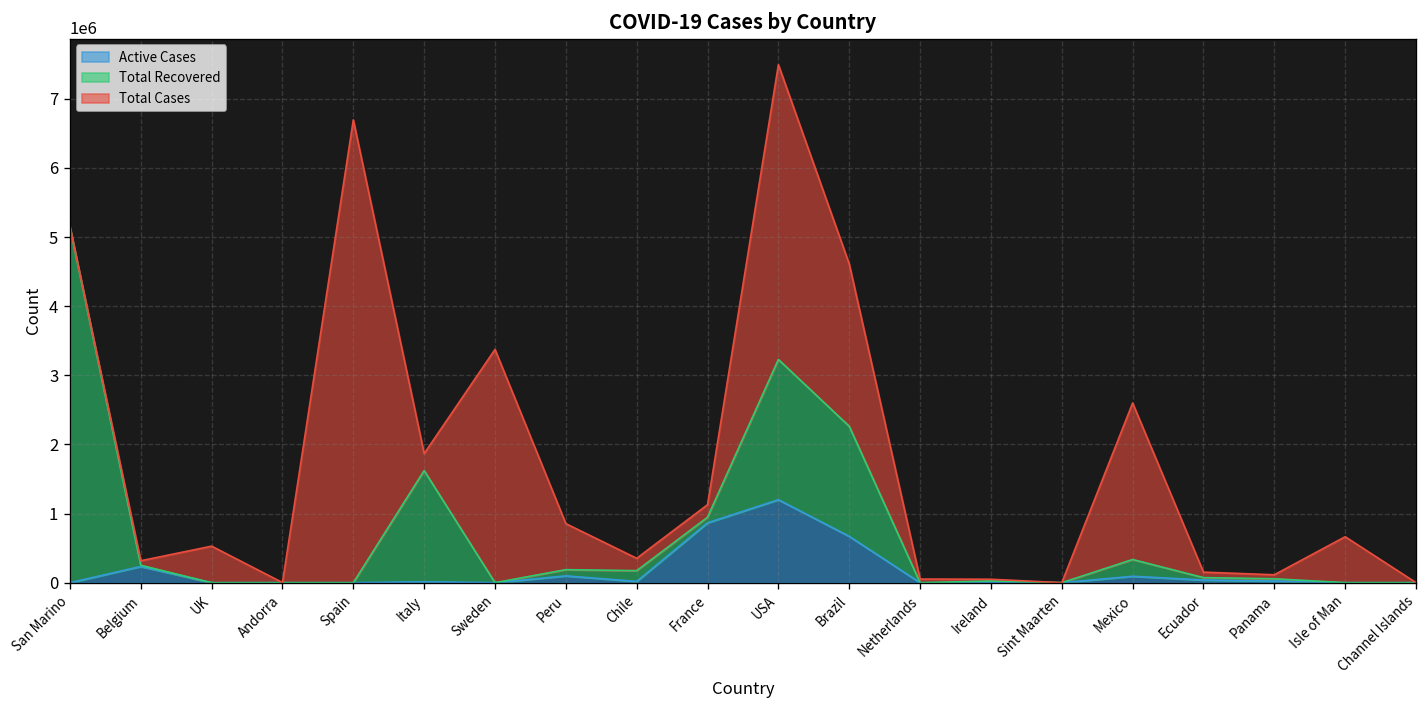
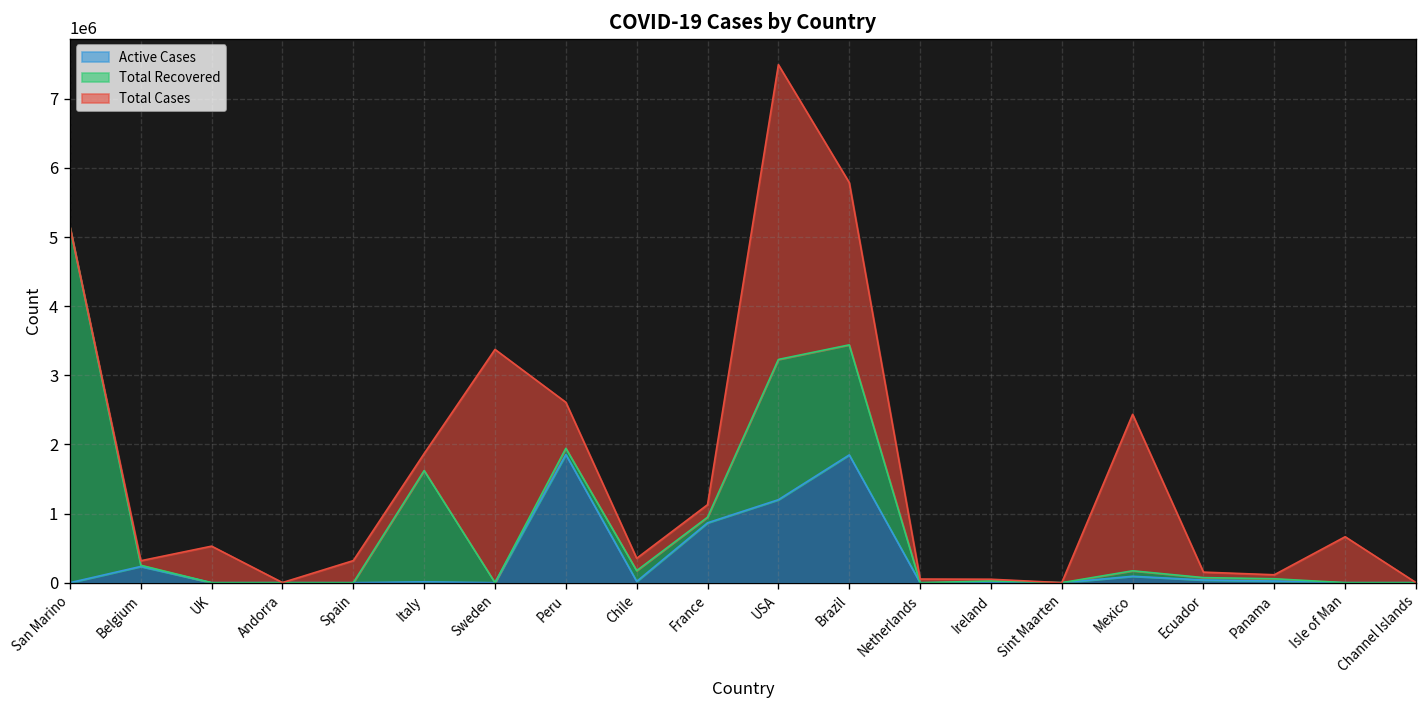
  {
    "Active Cases": {
      "San Marino": 0,
      "Italy": 0,
-     "Peru": 100000,
+     "Peru": 1900000,
      "Chile": 0,
      "France": 900000,
      "USA": 1200000,
-     "Brazil": 700000,
+     "Brazil": 1800000,
      "Mexico": 100000
    },
    "Total Recovered": {
      "Italy": 1600000,
      "Peru": 100000,
      "Chile": 200000,
      "France": 100000,
      "USA": 2000000,
      "Brazil": 1600000,
-     "Mexico": 200000
+     "Mexico": 100000
    },
    "Total Cases": {
      "Belgium": 100000,
      "UK": 500000,
-     "Spain": 6700000,
+     "Spain": 300000,
      "Italy": 200000,
      "Sweden": 3400000,
      "Peru": 700000,
      "Chile": 200000,
      "France": 200000,
      "USA": 4300000,
      "Brazil": 2300000,
      "Netherlands": 100000,
      "Mexico": 2300000,
      "Ecuador": 100000,
      "Panama": 100000,
      "Isle of Man": 700000
    }
  }
